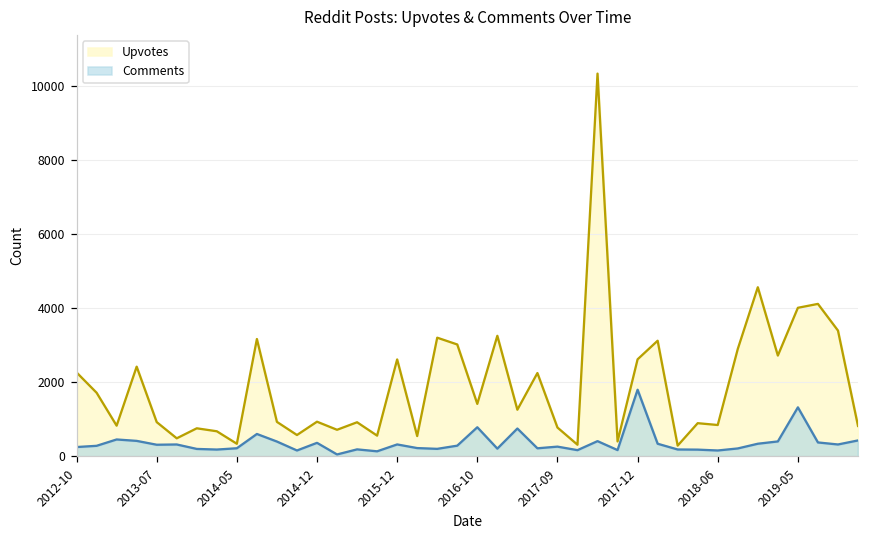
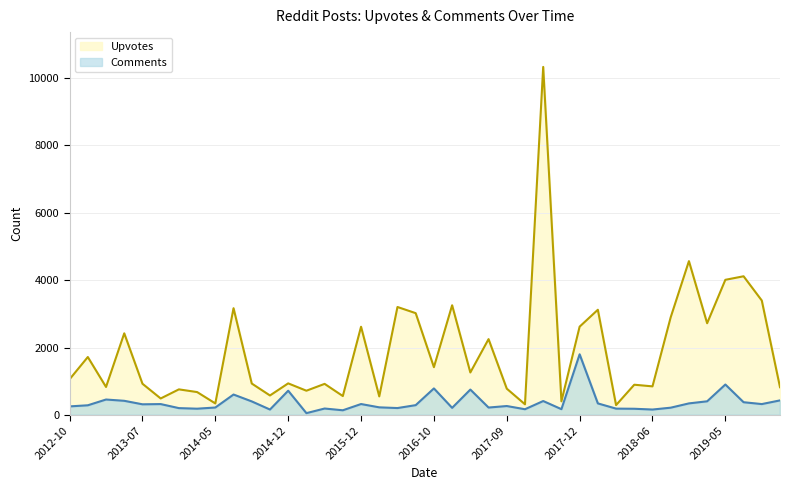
  {
    "Upvotes": {
-     "2012-10": 2300,
+     "2012-10": 1100,
      "2014-05": 300,
      "2014-12": 900,
      "2016-10": 1400,
      "2017-12": 2600,
      "2019-05": 4000
    },
    "Comments": {
      "2012-10": 300,
      "2014-05": 200,
-     "2014-12": 400,
+     "2014-12": 700,
      "2016-10": 800,
      "2017-12": 1800,
-     "2019-05": 1300
+     "2019-05": 900
    }
  }
